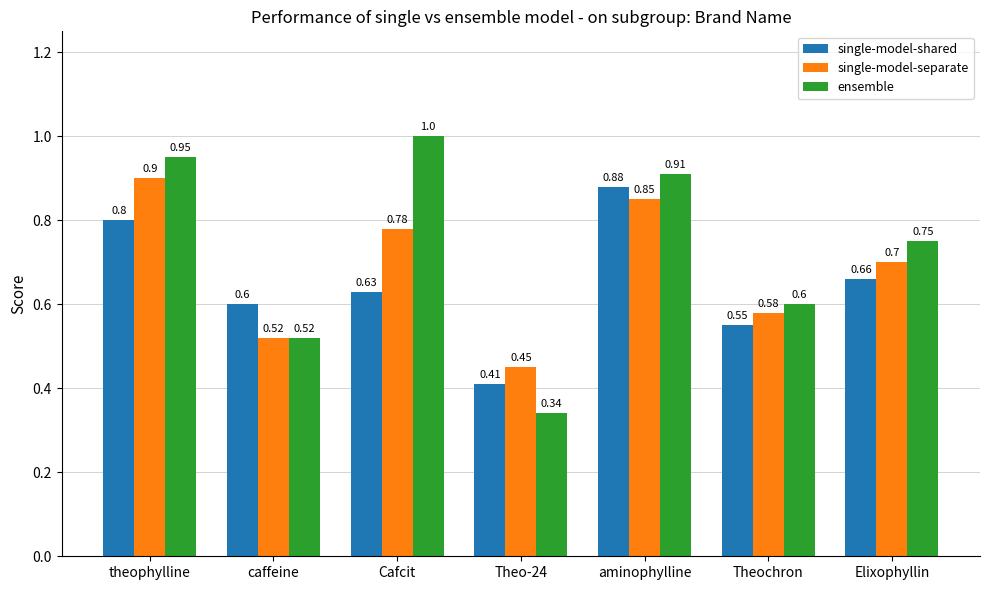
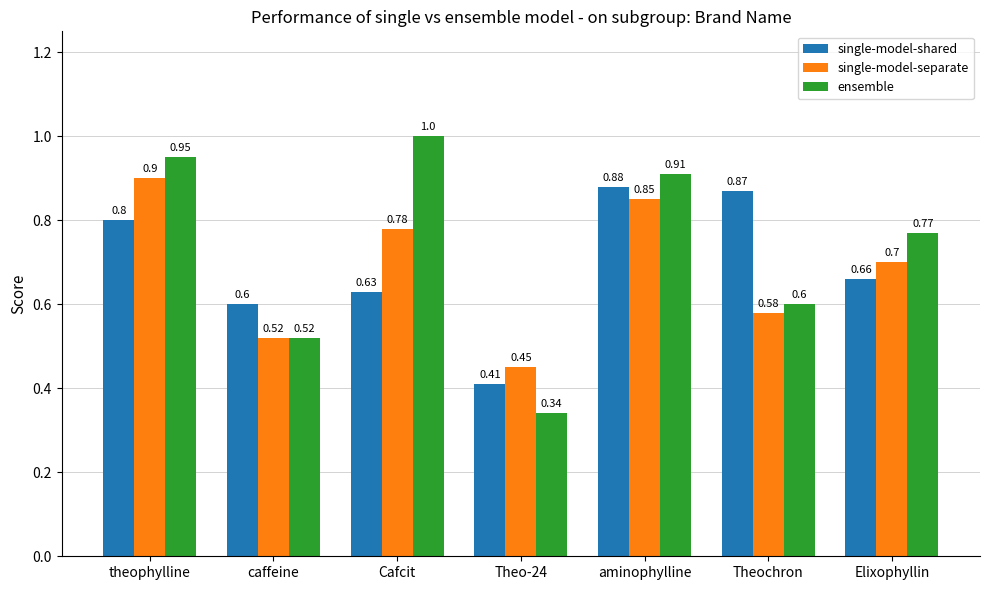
  {
    "single-model-shared": {
      "theophylline": 0.8,
      "caffeine": 0.6,
      "Cafcit": 0.63,
      "Theo-24": 0.41,
      "aminophylline": 0.88,
-     "Theochron": 0.55,
+     "Theochron": 0.87,
      "Elixophyllin": 0.66
    },
    "single-model-separate": {
      "theophylline": 0.9,
      "caffeine": 0.52,
      "Cafcit": 0.78,
      "Theo-24": 0.45,
      "aminophylline": 0.85,
      "Theochron": 0.58,
      "Elixophyllin": 0.7
    },
    "ensemble": {
      "theophylline": 0.95,
      "caffeine": 0.52,
      "Cafcit": 1.0,
      "Theo-24": 0.34,
      "aminophylline": 0.91,
      "Theochron": 0.6,
-     "Elixophyllin": 0.75
+     "Elixophyllin": 0.77
    }
  }
